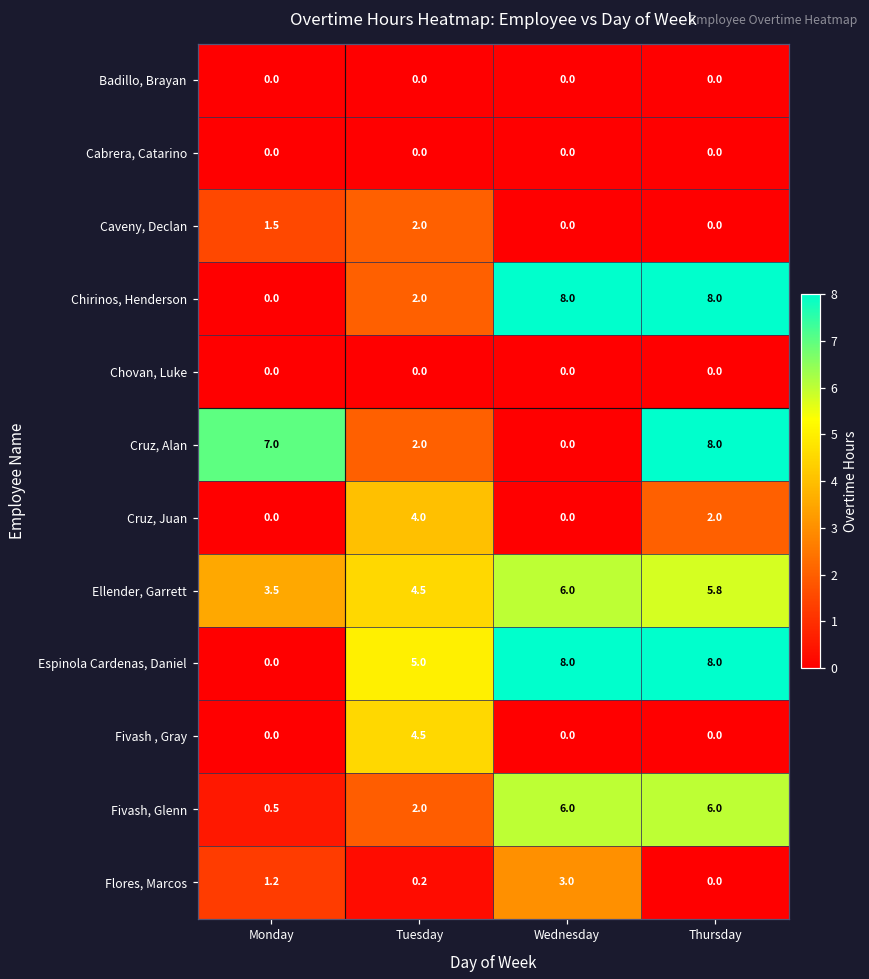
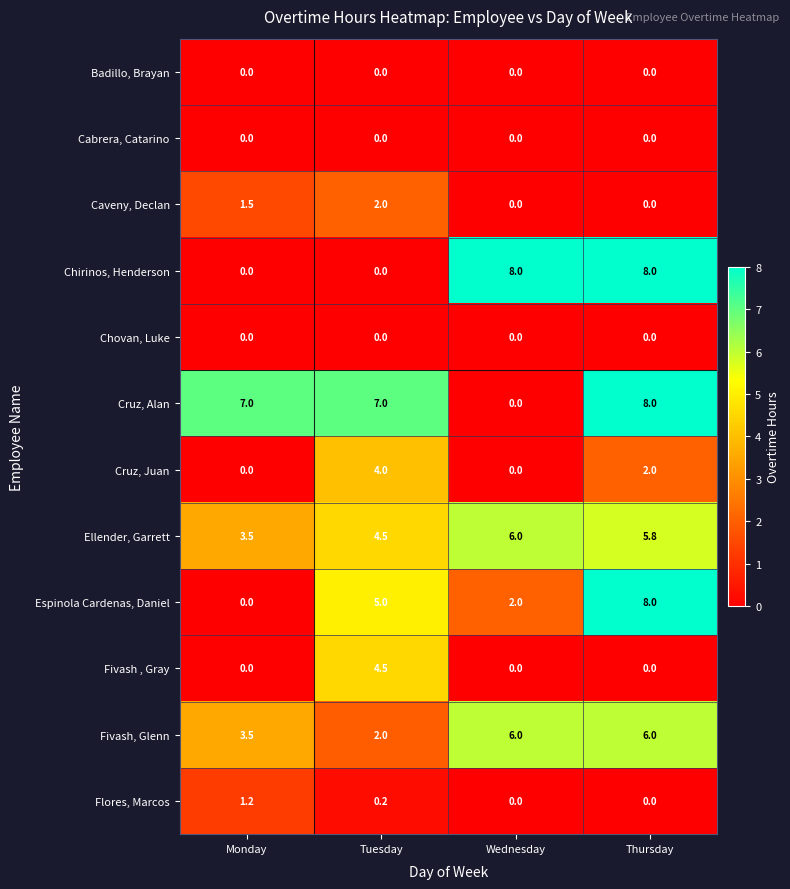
  {
    "Badillo, Brayan": {
      "Monday": 0.0,
      "Tuesday": 0.0,
      "Wednesday": 0.0,
      "Thursday": 0.0
    },
    "Cabrera, Catarino": {
      "Monday": 0.0,
      "Tuesday": 0.0,
      "Wednesday": 0.0,
      "Thursday": 0.0
    },
    "Caveny, Declan": {
      "Monday": 1.5,
      "Tuesday": 2.0,
      "Wednesday": 0.0,
      "Thursday": 0.0
    },
    "Chirinos, Henderson": {
      "Monday": 0.0,
-     "Tuesday": 2.0,
+     "Tuesday": 0.0,
      "Wednesday": 8.0,
      "Thursday": 8.0
    },
    "Chovan, Luke": {
      "Monday": 0.0,
      "Tuesday": 0.0,
      "Wednesday": 0.0,
      "Thursday": 0.0
    },
    "Cruz, Alan": {
      "Monday": 7.0,
-     "Tuesday": 2.0,
+     "Tuesday": 7.0,
      "Wednesday": 0.0,
      "Thursday": 8.0
    },
    "Cruz, Juan": {
      "Monday": 0.0,
      "Tuesday": 4.0,
      "Wednesday": 0.0,
      "Thursday": 2.0
    },
    "Ellender, Garrett": {
      "Monday": 3.5,
      "Tuesday": 4.5,
      "Wednesday": 6.0,
      "Thursday": 5.8
    },
    "Espinola Cardenas, Daniel": {
      "Monday": 0.0,
      "Tuesday": 5.0,
-     "Wednesday": 8.0,
+     "Wednesday": 2.0,
      "Thursday": 8.0
    },
    "Fivash , Gray": {
      "Monday": 0.0,
      "Tuesday": 4.5,
      "Wednesday": 0.0,
      "Thursday": 0.0
    },
    "Fivash, Glenn": {
-     "Monday": 0.5,
+     "Monday": 3.5,
      "Tuesday": 2.0,
      "Wednesday": 6.0,
      "Thursday": 6.0
    },
    "Flores, Marcos": {
      "Monday": 1.2,
      "Tuesday": 0.2,
-     "Wednesday": 3.0,
+     "Wednesday": 0.0,
      "Thursday": 0.0
    }
  }
